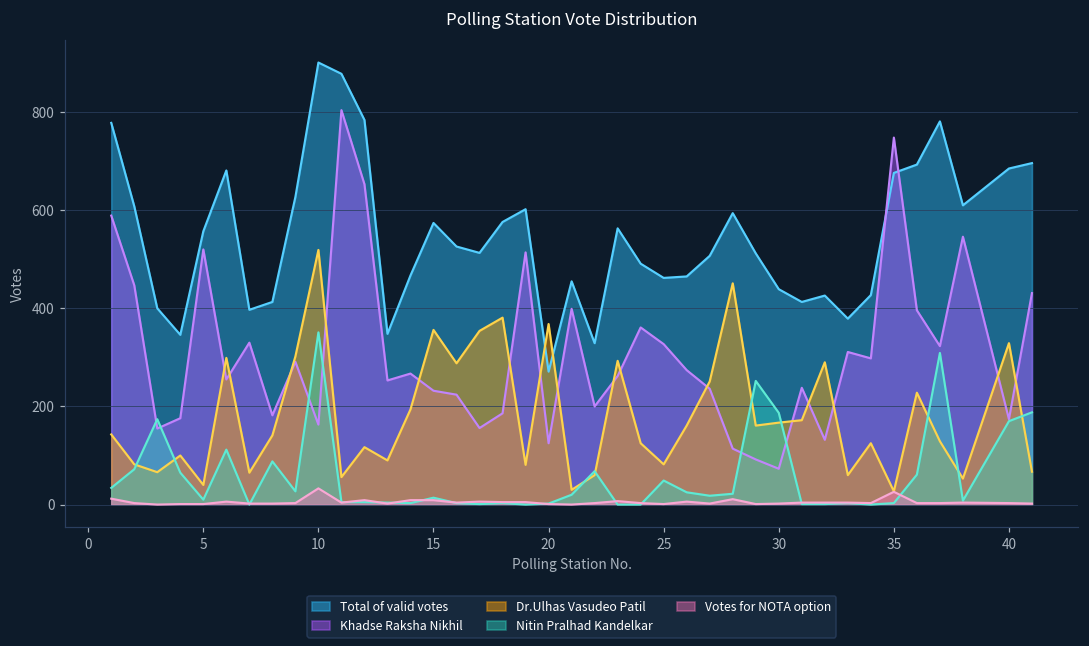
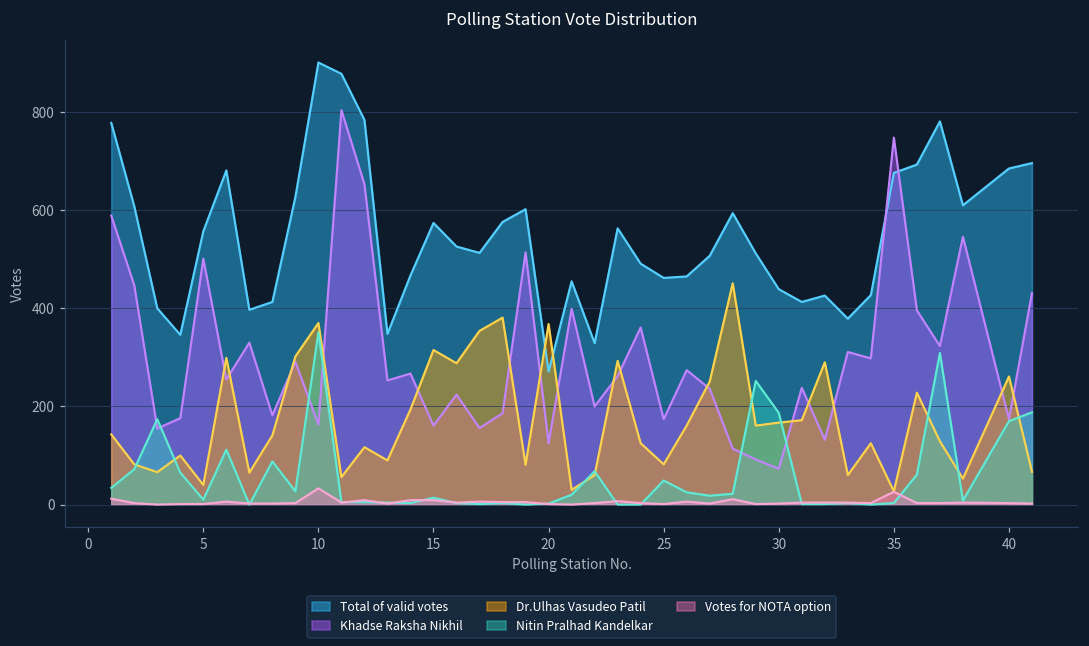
  {
    "Khadse Raksha Nikhil": {
-     "5": 520,
+     "5": 500,
      "10": 160,
-     "15": 230,
+     "15": 160,
      "20": 130,
-     "25": 330,
+     "25": 170,
      "30": 70,
      "35": 750
    },
    "Dr.Ulhas Vasudeo Patil": {
      "5": 40,
-     "10": 520,
-     "15": 360,
+     "10": 370,
+     "15": 320,
      "20": 370,
      "25": 80,
      "30": 170,
-     "40": 330
+     "40": 260
    },
    "Votes for NOTA option": {
      "5": 0,
      "10": 30,
      "25": 0,
      "30": 0,
      "40": 0
    }
  }
